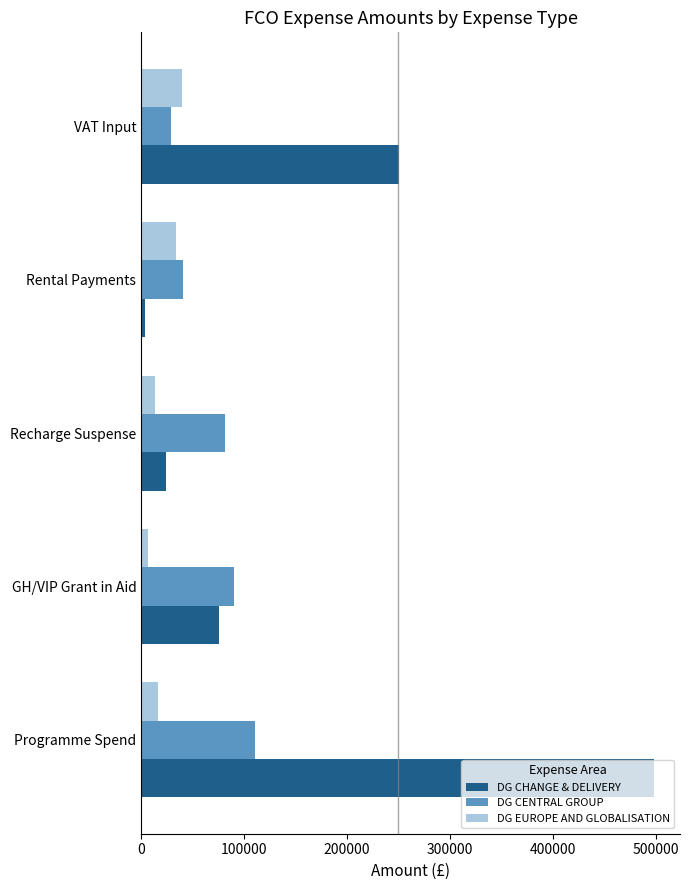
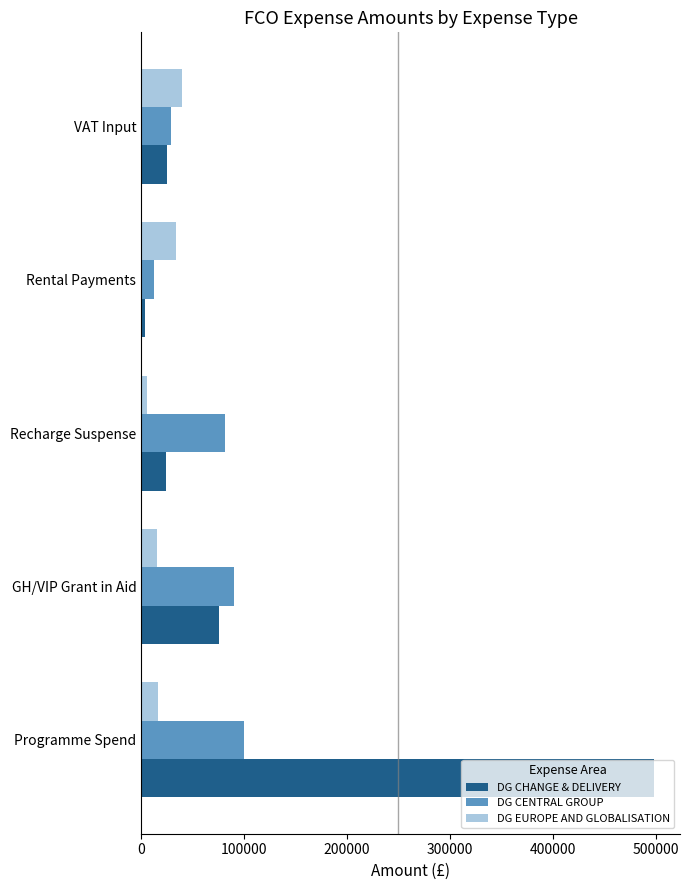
  {
    "DG CHANGE & DELIVERY": {
-     "VAT Input": 250000,
+     "VAT Input": 26000,
      "Rental Payments": 4000,
      "Recharge Suspense": 24000,
      "GH/VIP Grant in Aid": 75000
    },
    "DG CENTRAL GROUP": {
      "VAT Input": 29000,
-     "Rental Payments": 40000,
+     "Rental Payments": 13000,
      "Recharge Suspense": 82000,
      "GH/VIP Grant in Aid": 90000,
-     "Programme Spend": 110000
+     "Programme Spend": 100000
    },
    "DG EUROPE AND GLOBALISATION": {
      "VAT Input": 39000,
      "Rental Payments": 34000,
-     "Recharge Suspense": 14000,
-     "GH/VIP Grant in Aid": 6000,
+     "Recharge Suspense": 6000,
+     "GH/VIP Grant in Aid": 16000,
      "Programme Spend": 16000
    }
  }
